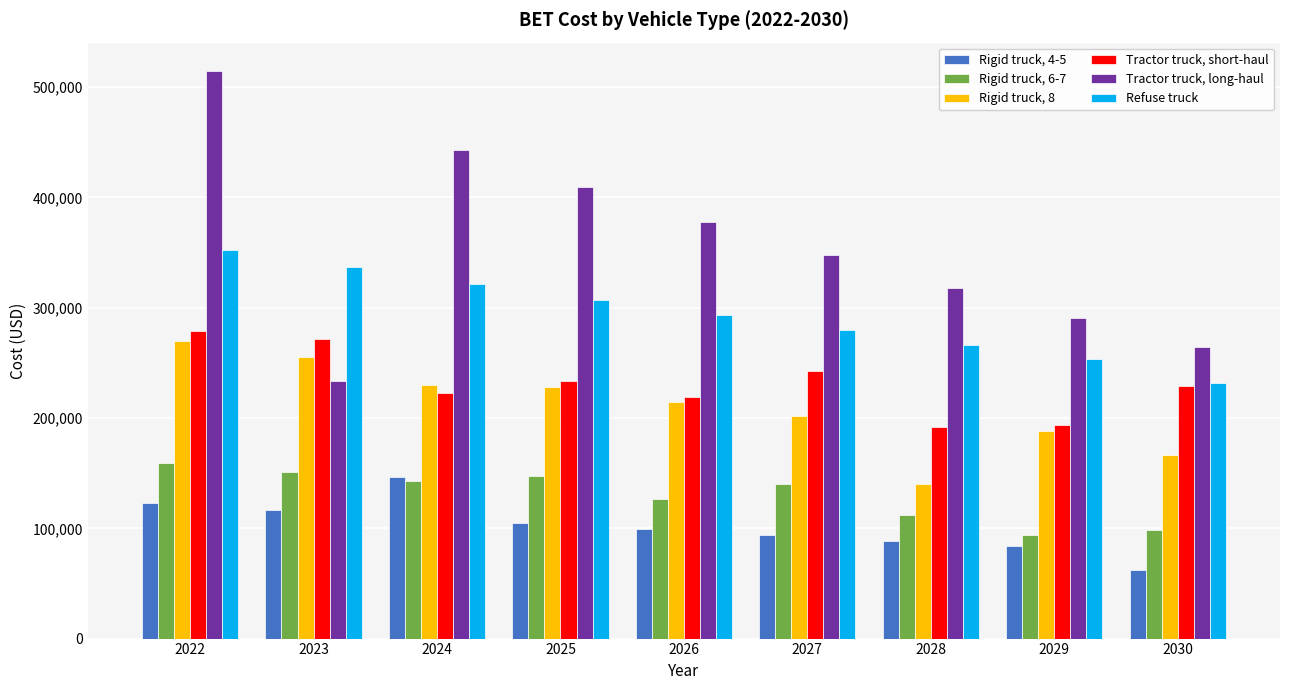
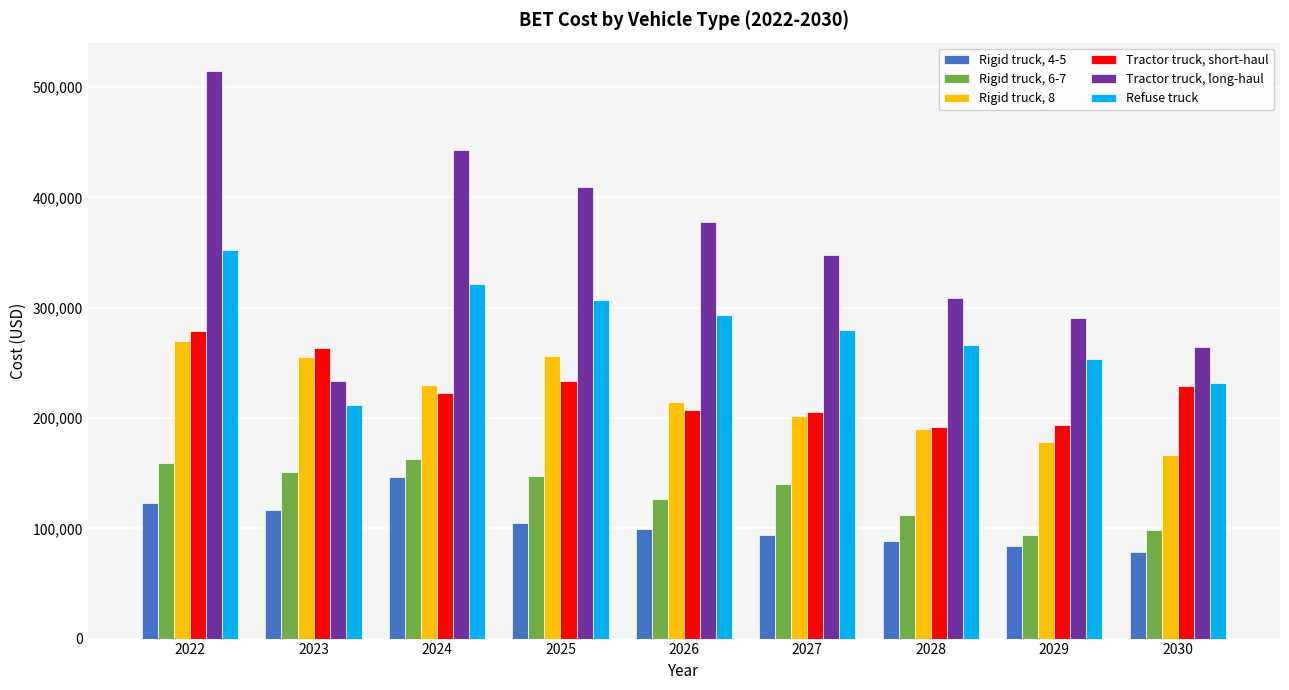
  {
    "Rigid truck, 4-5": {
      "2022": "123,000",
      "2023": "117,000",
      "2024": "146,000",
      "2025": "105,000",
      "2026": "99,000",
      "2027": "94,000",
      "2028": "89,000",
      "2029": "84,000",
-     "2030": "63,000"
+     "2030": "79,000"
    },
    "Rigid truck, 6-7": {
      "2022": "159,000",
      "2023": "151,000",
-     "2024": "142,000",
+     "2024": "163,000",
      "2025": "147,000",
      "2026": "127,000",
      "2027": "141,000",
      "2028": "112,000",
      "2029": "94,000",
      "2030": "98,000"
    },
    "Rigid truck, 8": {
      "2022": "270,000",
      "2023": "256,000",
      "2024": "230,000",
-     "2025": "228,000",
+     "2025": "257,000",
      "2026": "215,000",
      "2027": "202,000",
-     "2028": "140,000",
-     "2029": "188,000",
+     "2028": "190,000",
+     "2029": "178,000",
      "2030": "167,000"
    },
    "Tractor truck, short-haul": {
      "2022": "279,000",
-     "2023": "272,000",
+     "2023": "263,000",
      "2024": "223,000",
      "2025": "233,000",
-     "2026": "219,000",
-     "2027": "243,000",
+     "2026": "208,000",
+     "2027": "205,000",
      "2028": "192,000",
      "2029": "194,000",
      "2030": "229,000"
    },
    "Tractor truck, long-haul": {
      "2022": "515,000",
      "2023": "234,000",
      "2024": "443,000",
      "2025": "410,000",
      "2026": "378,000",
      "2027": "348,000",
-     "2028": "318,000",
+     "2028": "309,000",
      "2029": "291,000",
      "2030": "264,000"
    },
    "Refuse truck": {
      "2022": "352,000",
-     "2023": "337,000",
+     "2023": "212,000",
      "2024": "322,000",
      "2025": "307,000",
      "2026": "293,000",
      "2027": "279,000",
      "2028": "266,000",
      "2029": "253,000",
      "2030": "232,000"
    }
  }
